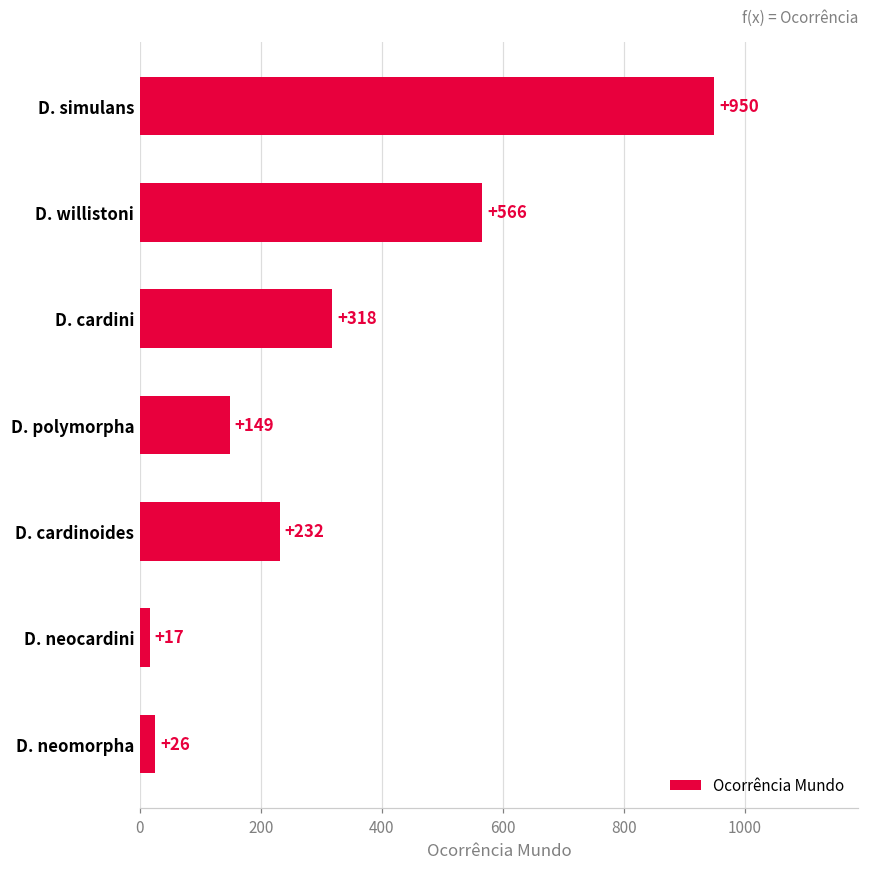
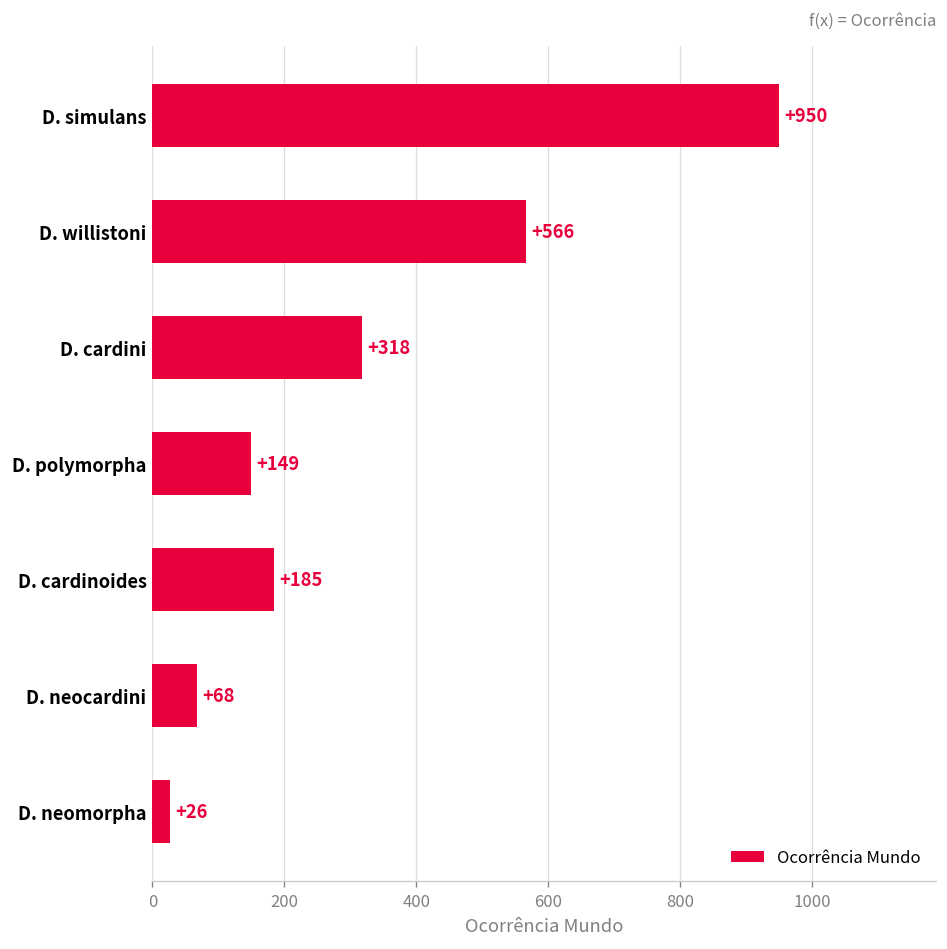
  {
    "D. simulans": "+950",
    "D. willistoni": "+566",
    "D. cardini": "+318",
    "D. polymorpha": "+149",
-   "D. cardinoides": "+232",
-   "D. neocardini": "+17",
+   "D. cardinoides": "+185",
+   "D. neocardini": "+68",
    "D. neomorpha": "+26"
  }
